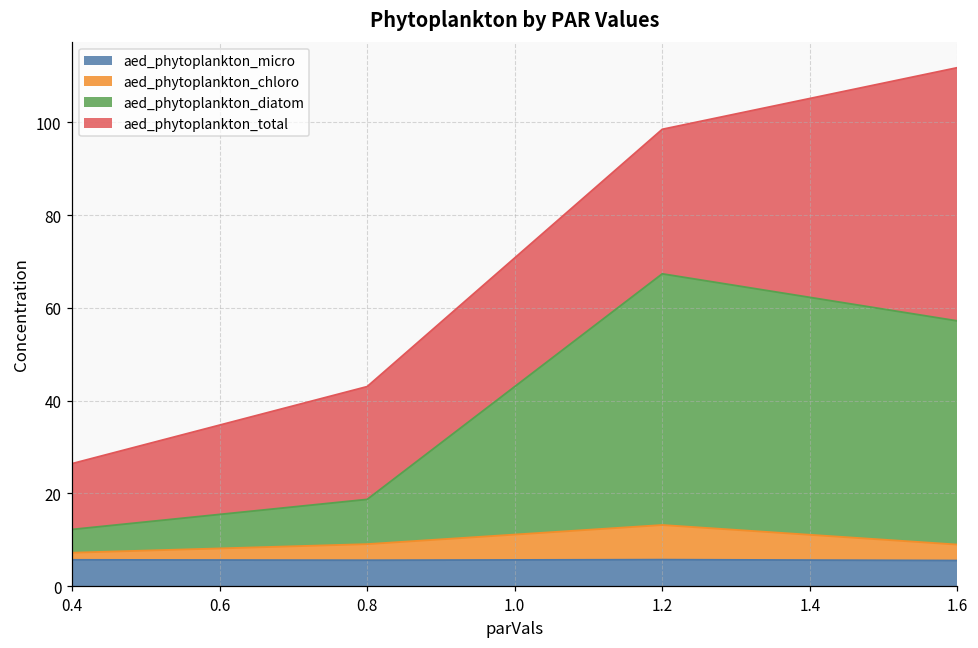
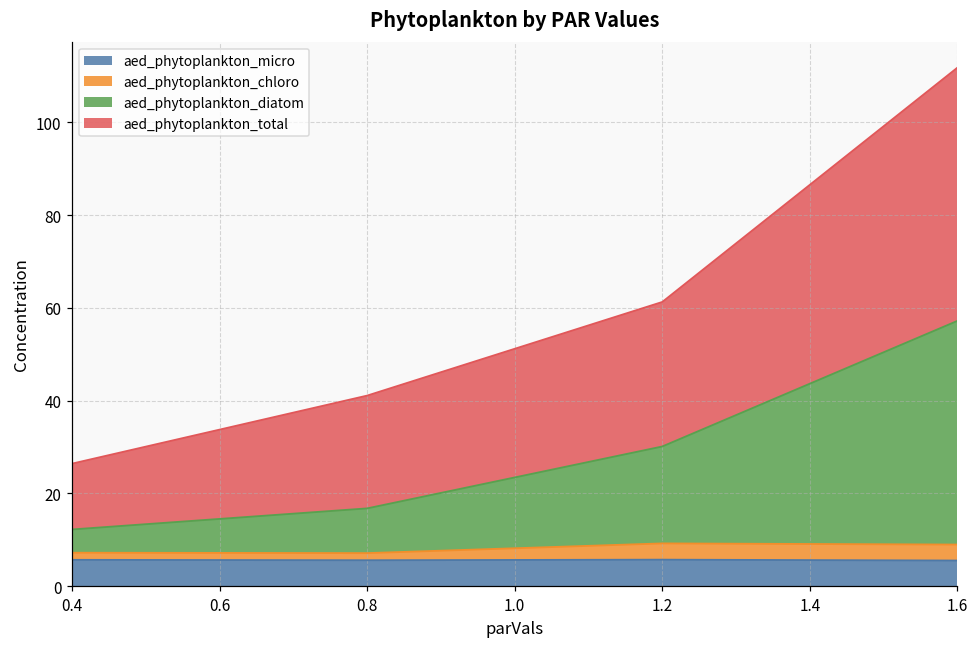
  {
    "aed_phytoplankton_micro": {
      "0.4": 6,
      "0.8": 6,
      "1.2": 6,
      "1.6": 6
    },
    "aed_phytoplankton_chloro": {
      "0.4": 2,
-     "0.8": 3,
-     "1.2": 7,
+     "0.8": 2,
+     "1.2": 4,
      "1.6": 3
    },
    "aed_phytoplankton_diatom": {
      "0.4": 5,
      "0.8": 10,
-     "1.2": 54,
+     "1.2": 21,
      "1.6": 48
    },
    "aed_phytoplankton_total": {
      "0.4": 14,
      "0.8": 24,
      "1.2": 31,
      "1.6": 55
    }
  }
